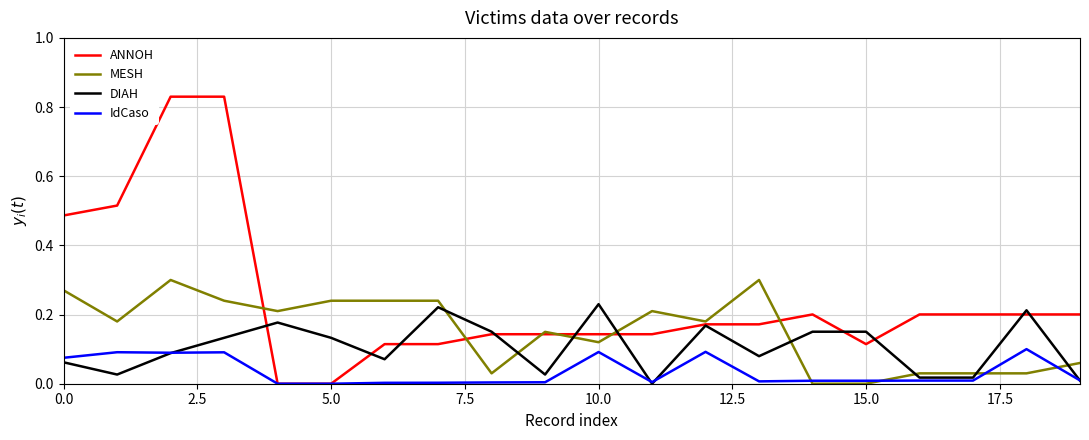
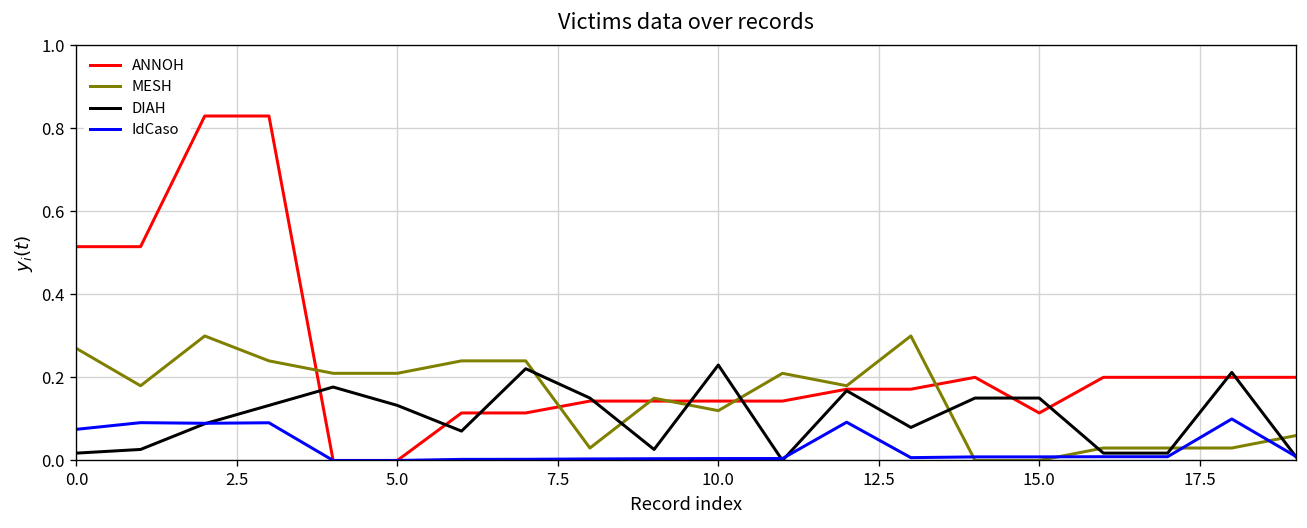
  {
    "ANNOH": {
-     "0.0": 0.49,
+     "0.0": 0.52,
      "10.0": 0.14,
      "15.0": 0.11
    },
    "MESH": {
      "0.0": 0.27,
-     "5.0": 0.24,
+     "5.0": 0.21,
      "10.0": 0.12,
      "15.0": 0.00
    },
    "DIAH": {
-     "0.0": 0.06,
+     "0.0": 0.02,
      "5.0": 0.13,
      "10.0": 0.23,
      "15.0": 0.15
    },
    "IdCaso": {
      "0.0": 0.08,
-     "10.0": 0.09,
+     "10.0": 0.00,
      "15.0": 0.01
    }
  }
